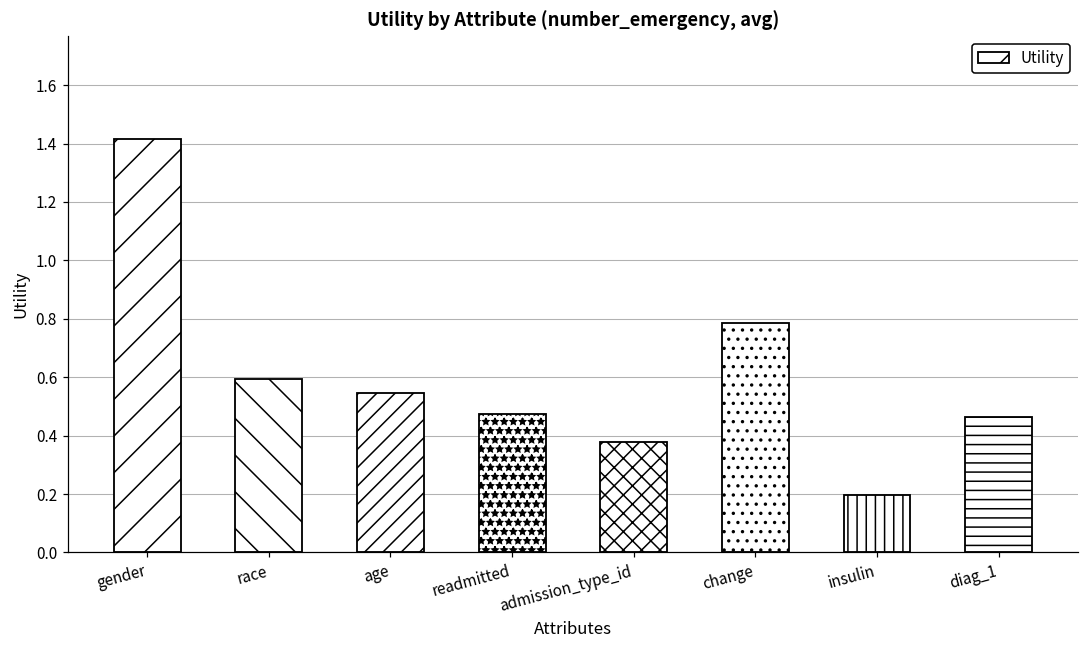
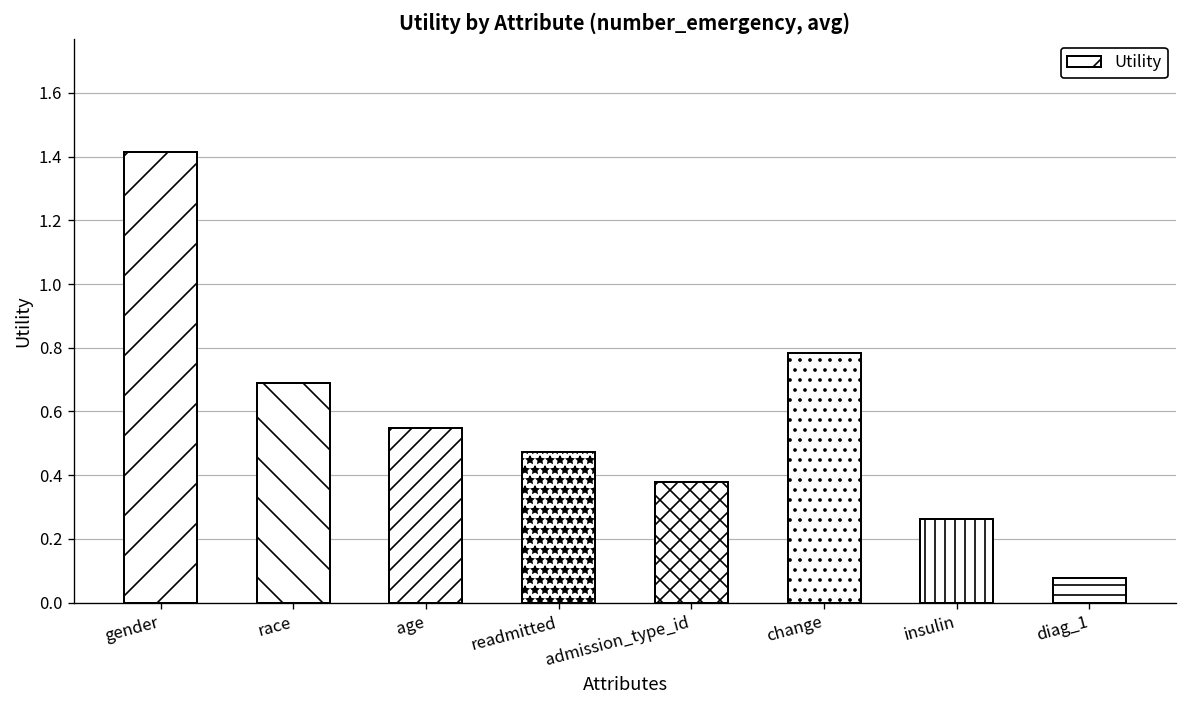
  {
    "gender": 1.41,
-   "race": 0.59,
+   "race": 0.69,
    "age": 0.55,
    "readmitted": 0.47,
    "admission_type_id": 0.38,
    "change": 0.78,
-   "insulin": 0.20,
-   "diag_1": 0.46
+   "insulin": 0.26,
+   "diag_1": 0.08
  }
